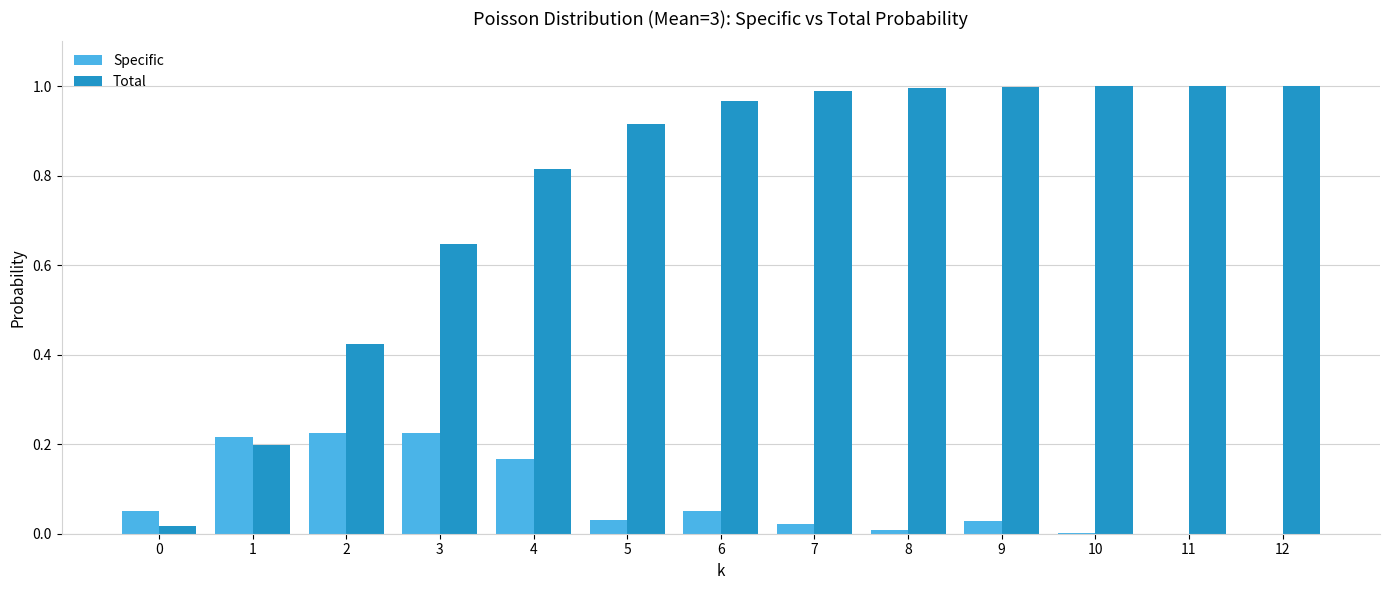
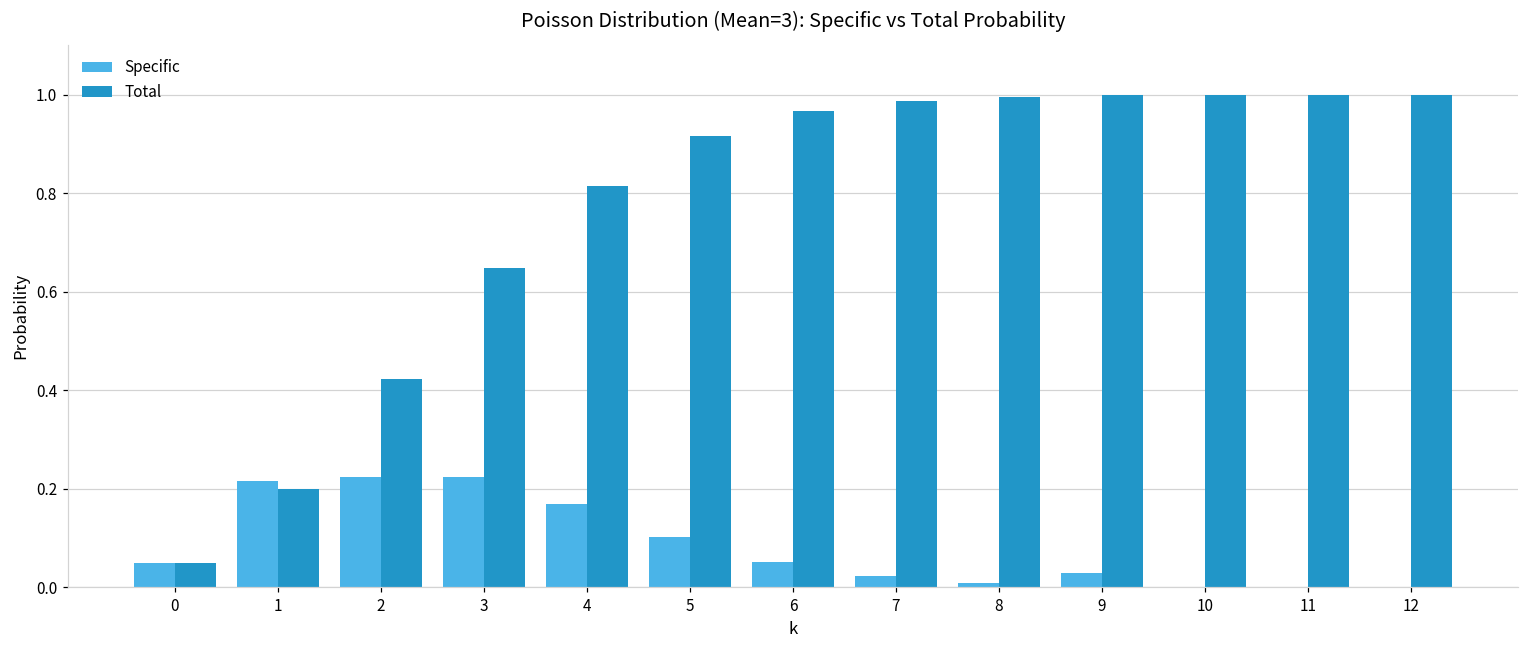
  {
    "Specific": {
      "0": 0.05,
      "1": 0.22,
      "2": 0.22,
      "3": 0.22,
      "4": 0.17,
-     "5": 0.03,
+     "5": 0.10,
      "6": 0.05,
      "7": 0.02,
      "8": 0.01,
      "9": 0.03
    },
    "Total": {
-     "0": 0.02,
+     "0": 0.05,
      "1": 0.20,
      "2": 0.42,
      "3": 0.65,
      "4": 0.82,
      "5": 0.92,
      "6": 0.97,
      "7": 0.99,
      "8": 1.00,
      "9": 1.00,
      "10": 1.00,
      "11": 1.00,
      "12": 1.00
    }
  }
